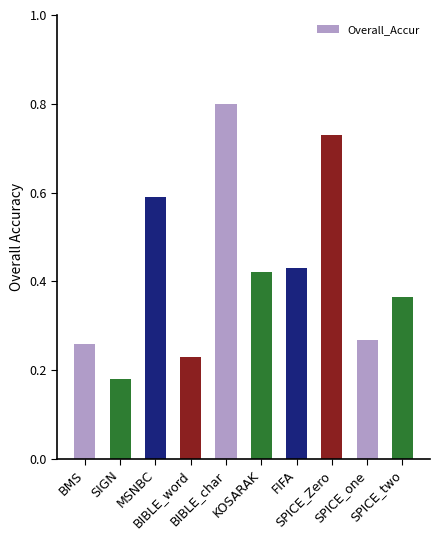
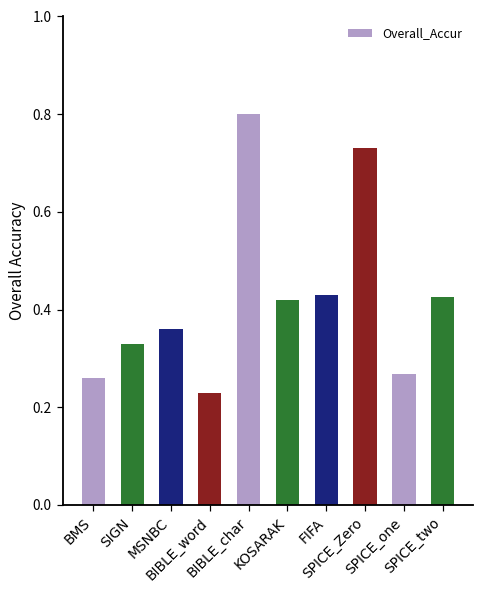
  {
    "BMS": 0.26,
-   "SIGN": 0.18,
-   "MSNBC": 0.59,
+   "SIGN": 0.33,
+   "MSNBC": 0.36,
    "BIBLE_word": 0.23,
    "BIBLE_char": 0.80,
    "KOSARAK": 0.42,
    "FIFA": 0.43,
    "SPICE_Zero": 0.73,
    "SPICE_one": 0.27,
-   "SPICE_two": 0.37
+   "SPICE_two": 0.43
  }
